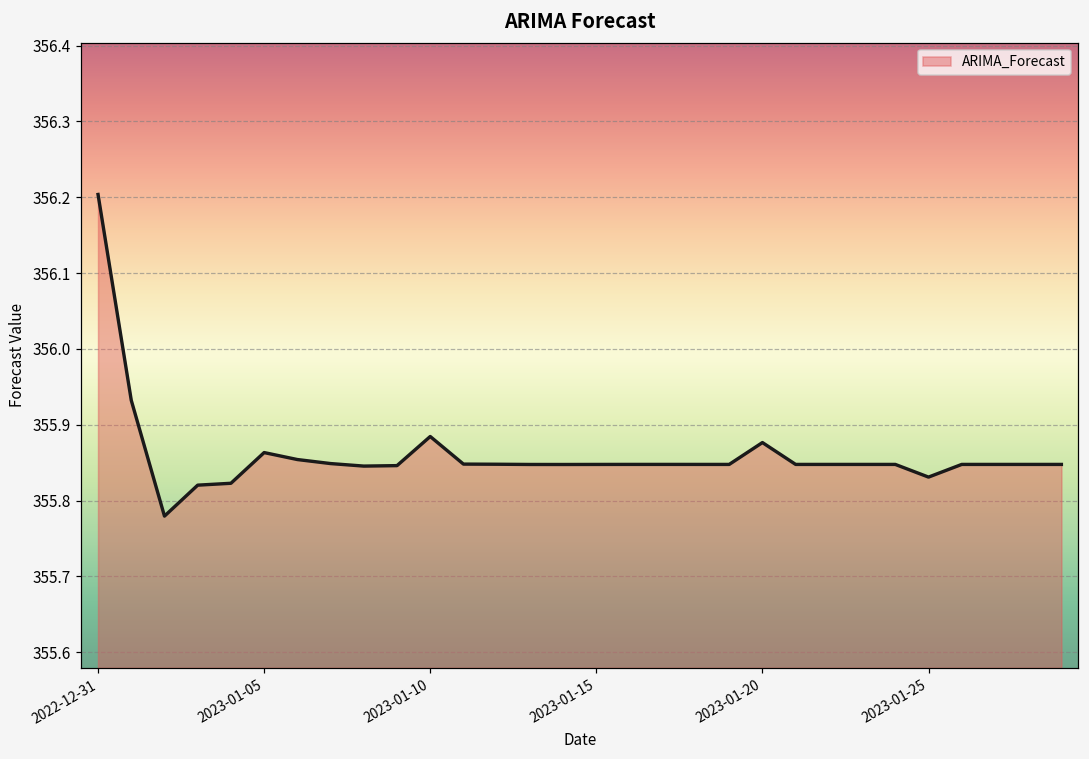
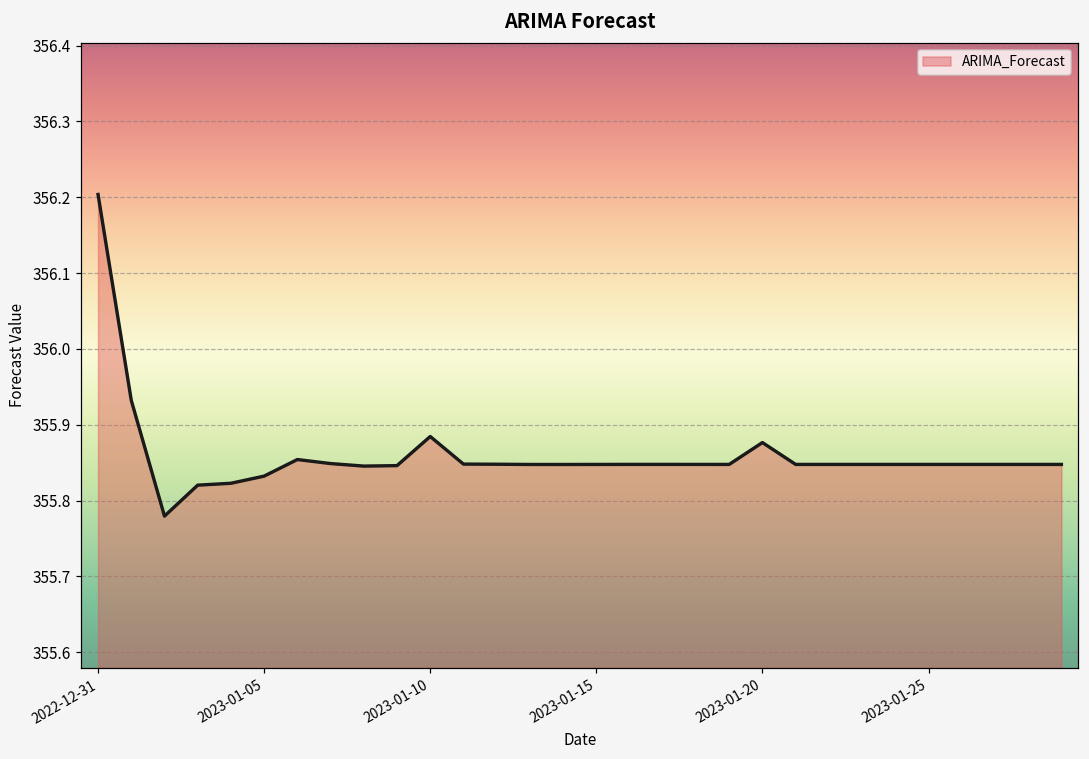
  {
    "2022-12-31": 356.20,
-   "2023-01-05": 355.86,
+   "2023-01-05": 355.83,
    "2023-01-10": 355.88,
    "2023-01-15": 355.85,
    "2023-01-20": 355.88,
-   "2023-01-25": 355.83
+   "2023-01-25": 355.85
  }
